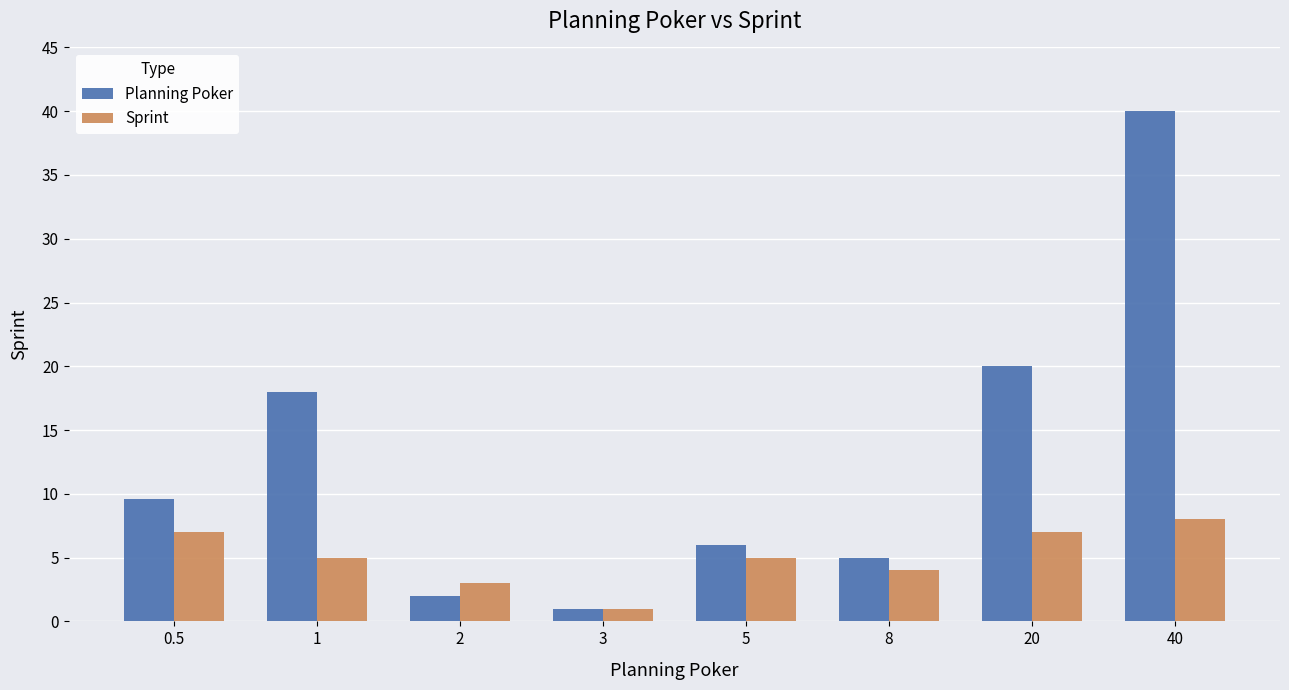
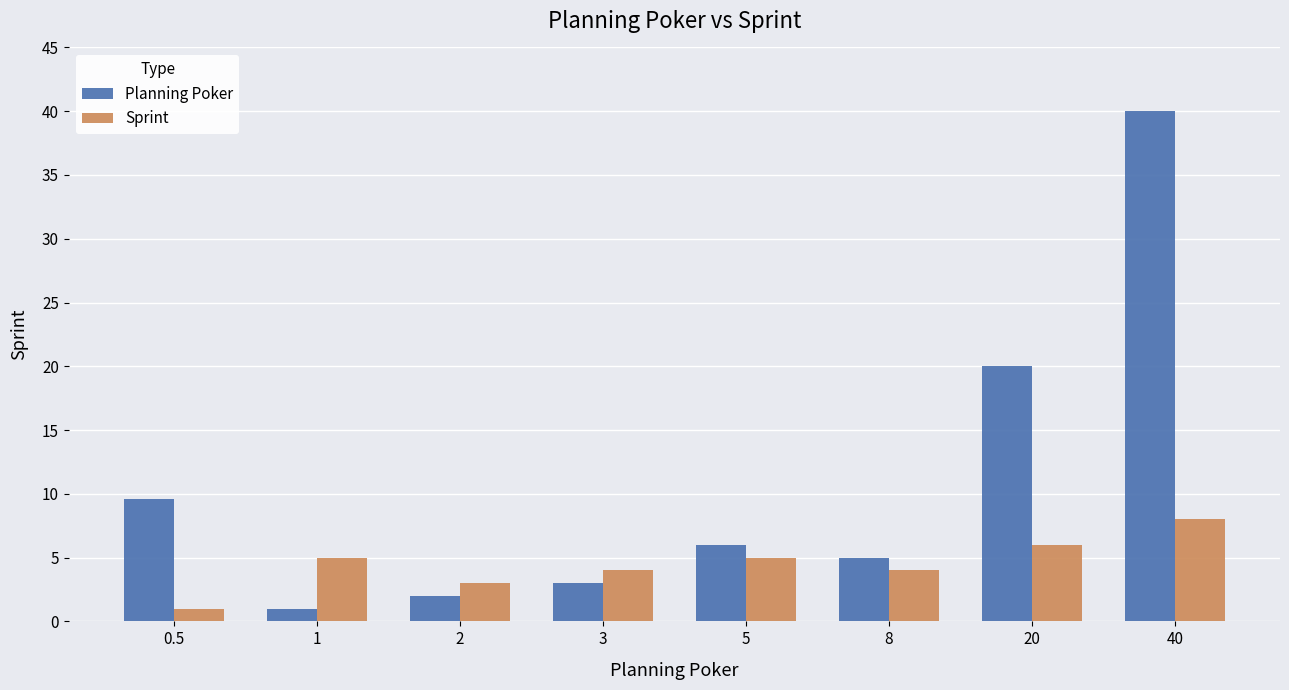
  {
    "Planning Poker": {
      "0.5": 9.6,
-     "1": 18,
+     "1": 1,
      "2": 2,
-     "3": 1,
+     "3": 3,
      "5": 6,
      "8": 5,
      "20": 20,
      "40": 40
    },
    "Sprint": {
-     "0.5": 7,
+     "0.5": 1,
      "1": 5,
      "2": 3,
-     "3": 1,
+     "3": 4,
      "5": 5,
      "8": 4,
-     "20": 7,
+     "20": 6,
      "40": 8
    }
  }
